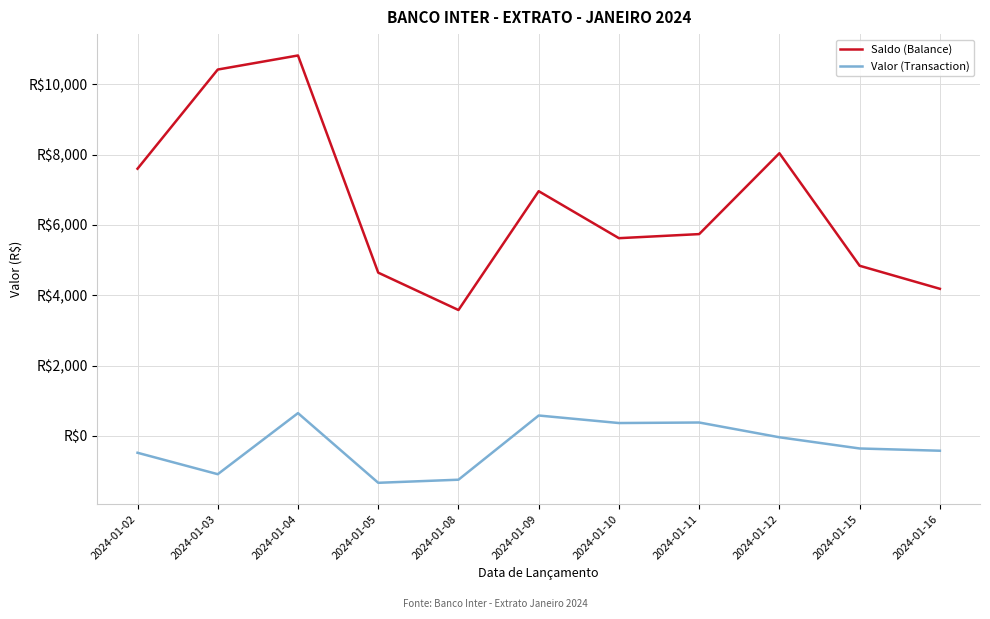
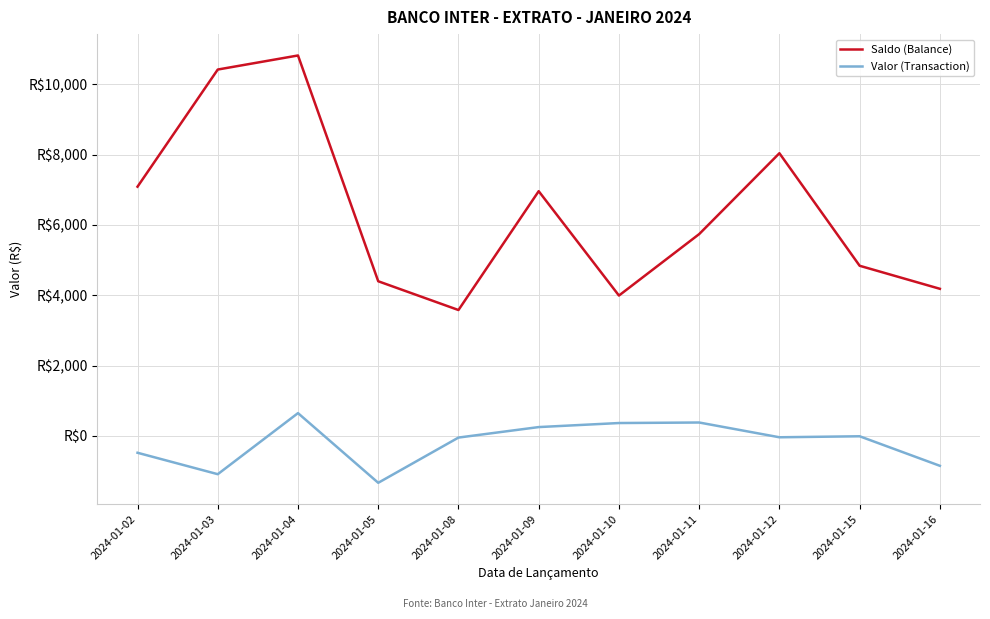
  {
    "Saldo (Balance)": {
-     "2024-01-02": "R$7,600",
+     "2024-01-02": "R$7,100",
      "2024-01-03": "R$10,400",
      "2024-01-04": "R$10,800",
-     "2024-01-05": "R$4,600",
+     "2024-01-05": "R$4,400",
      "2024-01-08": "R$3,600",
      "2024-01-09": "R$7,000",
-     "2024-01-10": "R$5,600",
+     "2024-01-10": "R$4,000",
      "2024-01-11": "R$5,700",
      "2024-01-12": "R$8,000",
      "2024-01-15": "R$4,800",
      "2024-01-16": "R$4,200"
    },
    "Valor (Transaction)": {
      "2024-01-02": "R$-500",
      "2024-01-03": "R$-1,100",
      "2024-01-04": "R$600",
      "2024-01-05": "R$-1,300",
-     "2024-01-08": "R$-1,200",
-     "2024-01-09": "R$600",
+     "2024-01-08": "R$0",
+     "2024-01-09": "R$300",
      "2024-01-10": "R$400",
      "2024-01-11": "R$400",
      "2024-01-12": "R$0",
-     "2024-01-15": "R$-400",
-     "2024-01-16": "R$-400"
+     "2024-01-15": "R$0",
+     "2024-01-16": "R$-900"
    }
  }
